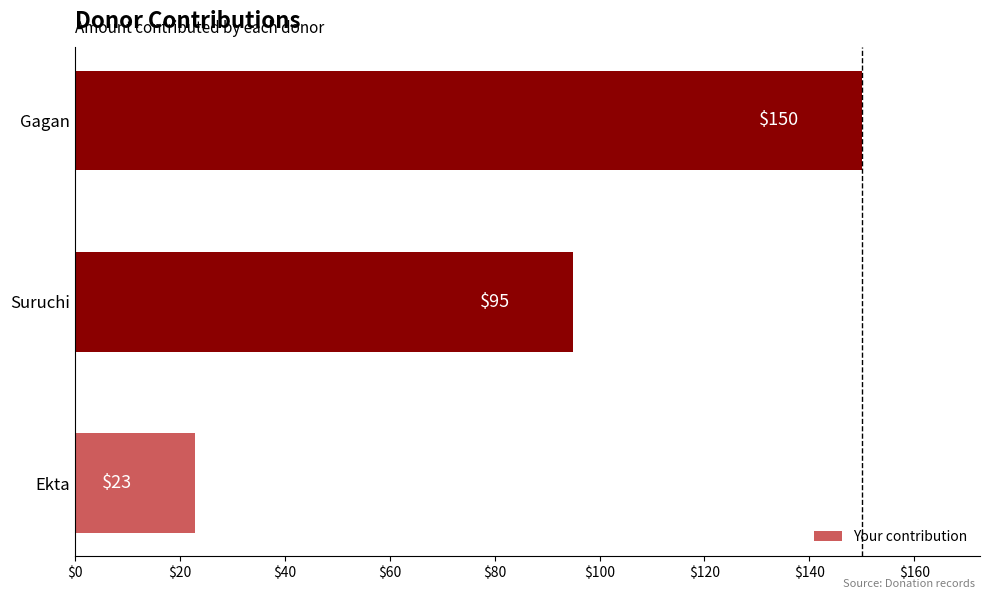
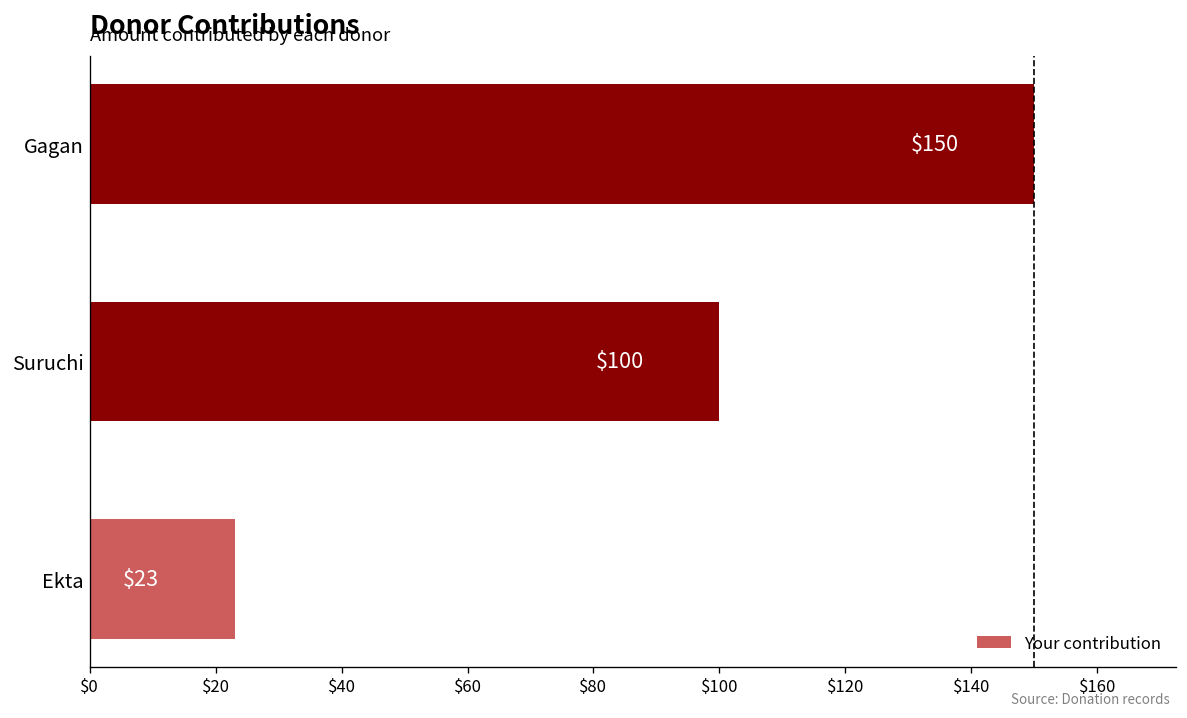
  {
    "Gagan": "$150",
-   "Suruchi": "$95",
+   "Suruchi": "$100",
    "Ekta": "$23"
  }
